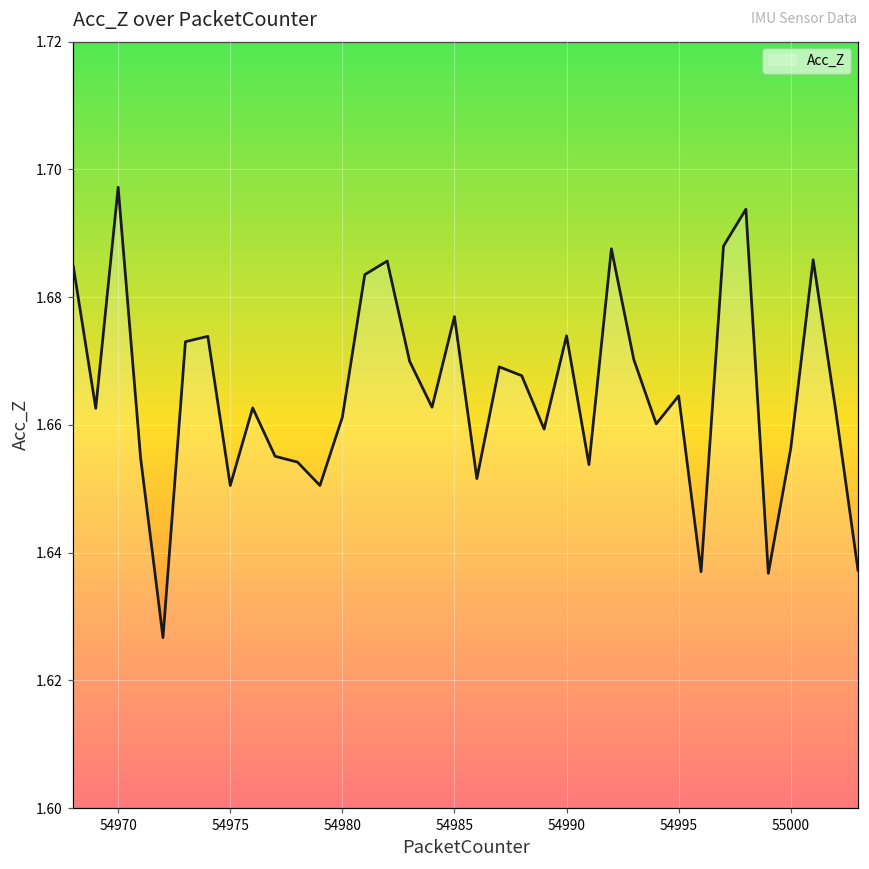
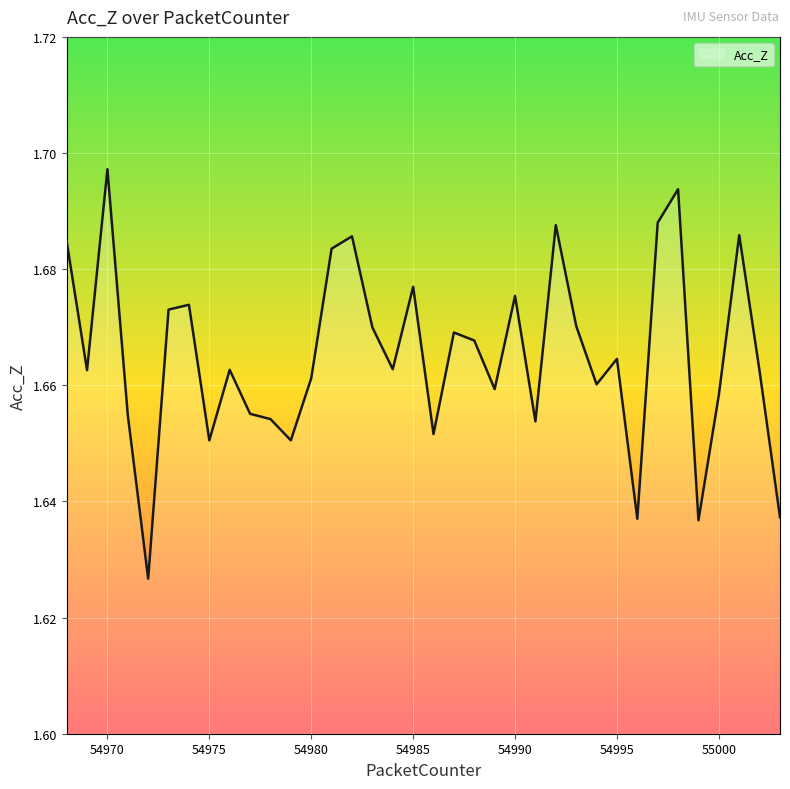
  {
    "54970": 1.697,
    "54975": 1.651,
    "54980": 1.661,
    "54985": 1.677,
-   "54990": 1.674,
+   "54990": 1.675,
    "54995": 1.665,
-   "55000": 1.656
+   "55000": 1.658
  }
